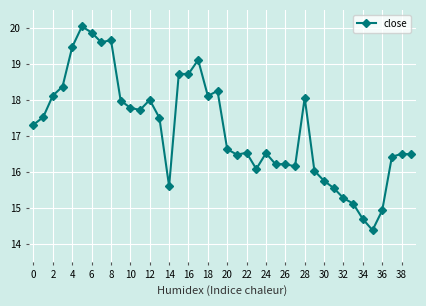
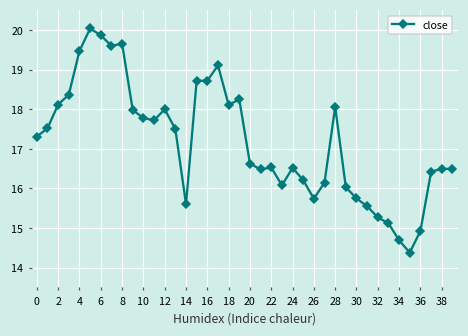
  {
    "0": 17.3,
    "2": 18.1,
    "4": 19.5,
    "6": 19.9,
    "8": 19.7,
    "10": 17.8,
    "12": 18.0,
    "14": 15.6,
    "16": 18.7,
    "18": 18.1,
    "20": 16.6,
    "22": 16.5,
    "24": 16.5,
-   "26": 16.2,
+   "26": 15.7,
    "28": 18.1,
    "30": 15.8,
    "32": 15.3,
    "34": 14.7,
    "36": 14.9,
    "38": 16.5
  }
